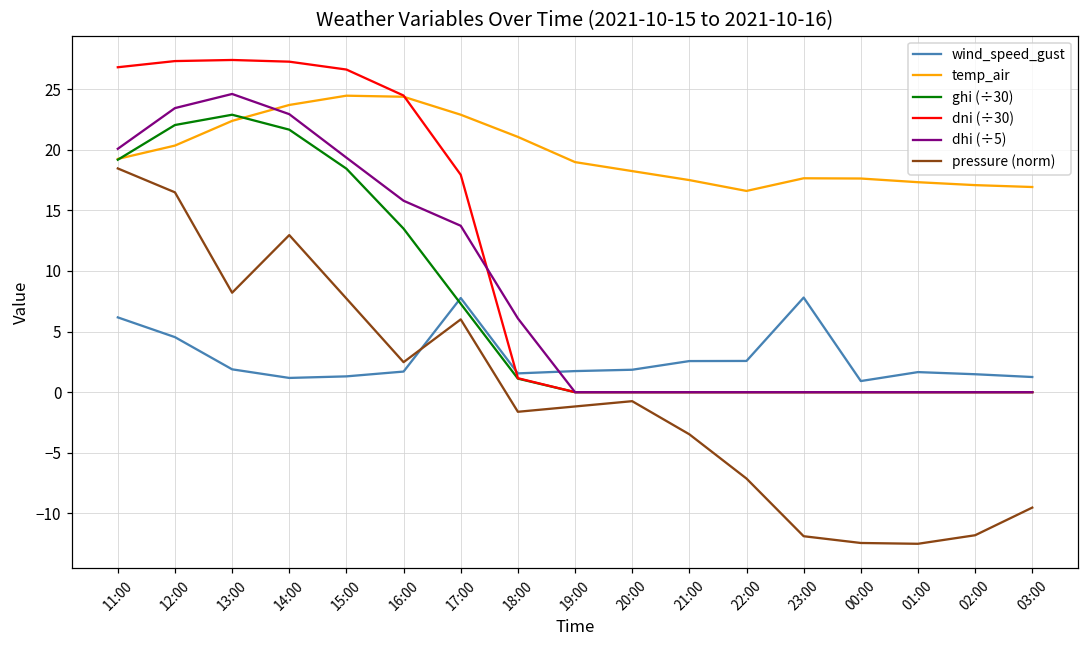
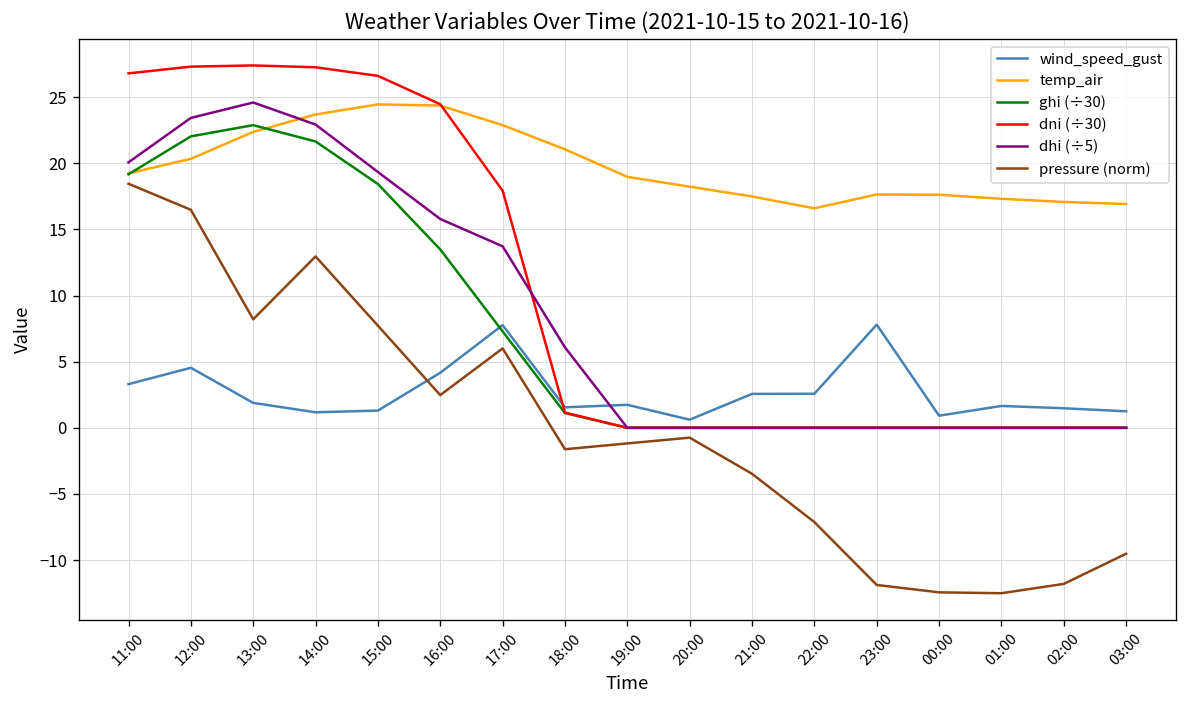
  {
    "wind_speed_gust": {
-     "11:00": 6.2,
+     "11:00": 3.3,
      "12:00": 4.5,
      "13:00": 1.9,
      "14:00": 1.2,
      "15:00": 1.3,
-     "16:00": 1.7,
+     "16:00": 4.2,
      "17:00": 7.8,
      "18:00": 1.6,
      "19:00": 1.7,
-     "20:00": 1.9,
+     "20:00": 0.6,
      "21:00": 2.6,
      "22:00": 2.6,
      "23:00": 7.8,
      "00:00": 0.9,
      "01:00": 1.7,
      "02:00": 1.5,
      "03:00": 1.2
    },
    "temp_air": {
      "12:00": 20.3,
      "13:00": 22.4,
      "14:00": 23.7,
      "15:00": 24.5,
      "17:00": 22.9,
      "18:00": 21.1,
      "19:00": 19.0,
      "20:00": 18.2,
      "21:00": 17.5,
      "22:00": 16.6,
      "23:00": 17.6,
      "00:00": 17.6,
      "01:00": 17.3,
      "02:00": 17.1,
      "03:00": 16.9
    },
    "ghi (÷30)": {
      "12:00": 22.0,
      "13:00": 22.9,
      "14:00": 21.7,
      "15:00": 18.4,
      "16:00": 13.5,
      "17:00": 7.3
    },
    "dni (÷30)": {
      "11:00": 26.8,
      "12:00": 27.3,
      "13:00": 27.4,
      "14:00": 27.3,
      "15:00": 26.6,
      "17:00": 17.9
    },
    "dhi (÷5)": {
      "11:00": 20.1,
      "12:00": 23.4,
      "13:00": 24.6,
      "14:00": 22.9,
      "15:00": 19.3,
      "16:00": 15.8,
      "17:00": 13.7,
      "18:00": 6.1
    },
    "pressure (norm)": {
      "11:00": 18.5,
      "12:00": 16.5,
      "13:00": 8.2,
      "14:00": 13.0,
      "15:00": 7.7,
      "16:00": 2.5,
      "17:00": 6.0,
      "18:00": -1.6,
      "19:00": -1.2,
      "20:00": -0.7,
      "21:00": -3.5,
      "22:00": -7.1,
      "23:00": -11.9,
      "00:00": -12.4,
      "01:00": -12.5,
      "02:00": -11.8,
      "03:00": -9.5
    }
  }
